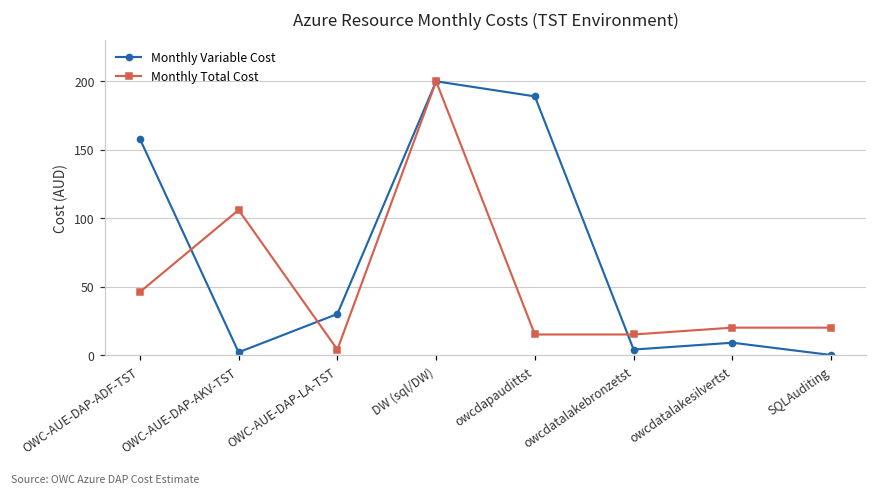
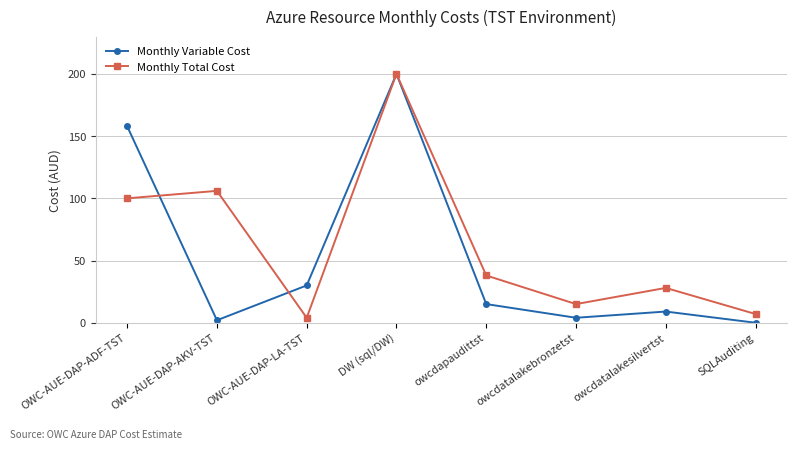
  {
    "Monthly Variable Cost": {
      "OWC-AUE-DAP-ADF-TST": 158,
      "OWC-AUE-DAP-AKV-TST": 2,
      "OWC-AUE-DAP-LA-TST": 30,
-     "owcdapaudittst": 189,
+     "owcdapaudittst": 15,
      "owcdatalakebronzetst": 4,
      "owcdatalakesilvertst": 9,
      "SQLAuditing": 0
    },
    "Monthly Total Cost": {
-     "OWC-AUE-DAP-ADF-TST": 46,
+     "OWC-AUE-DAP-ADF-TST": 100,
      "OWC-AUE-DAP-AKV-TST": 106,
      "OWC-AUE-DAP-LA-TST": 4,
-     "owcdapaudittst": 15,
+     "owcdapaudittst": 38,
      "owcdatalakebronzetst": 15,
-     "owcdatalakesilvertst": 20,
-     "SQLAuditing": 20
+     "owcdatalakesilvertst": 28,
+     "SQLAuditing": 7
    }
  }
